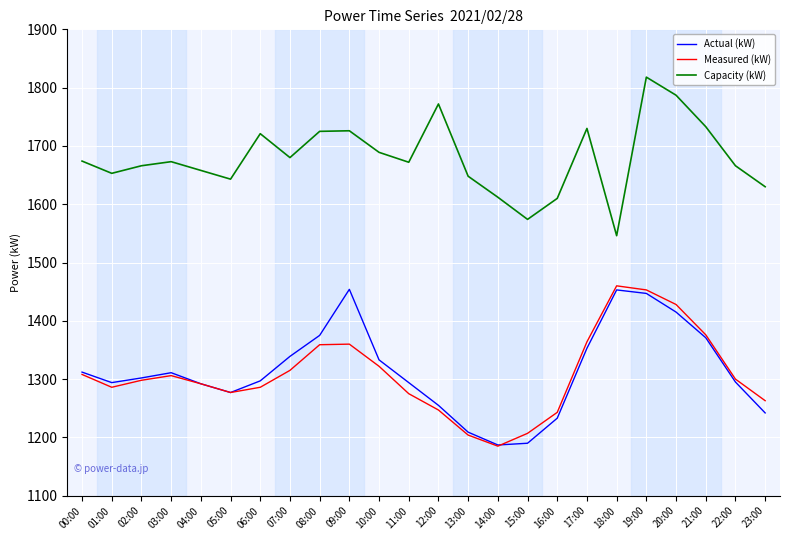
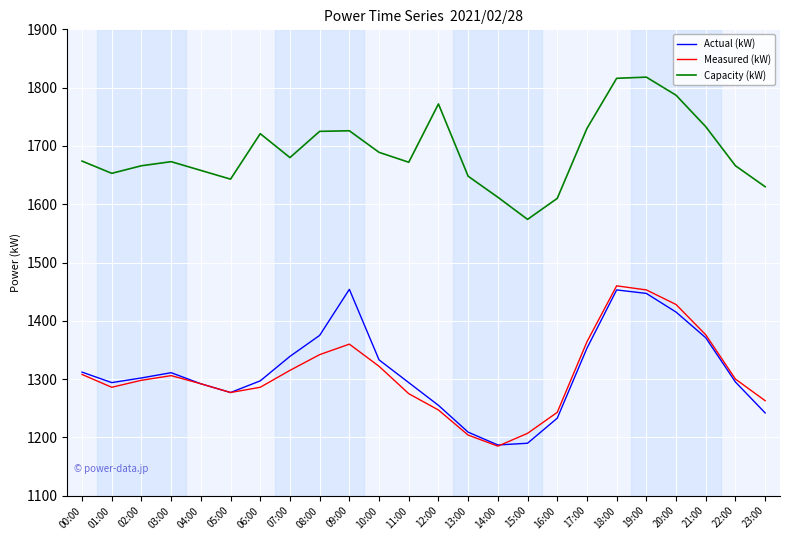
  {
    "Actual (kW)": {
      "01:00": 1290,
      "03:00": 1310,
      "06:00": 1300,
      "07:00": 1340,
      "08:00": 1380,
      "09:00": 1450,
      "10:00": 1330,
      "11:00": 1290,
      "12:00": 1260,
      "13:00": 1210,
      "15:00": 1190,
      "16:00": 1230,
      "17:00": 1350,
      "18:00": 1450,
      "19:00": 1450,
      "20:00": 1420,
      "21:00": 1370,
      "22:00": 1300,
      "23:00": 1240
    },
    "Measured (kW)": {
      "01:00": 1290,
      "03:00": 1310,
      "06:00": 1290,
      "07:00": 1320,
-     "08:00": 1360,
+     "08:00": 1340,
      "09:00": 1360,
      "10:00": 1320,
      "11:00": 1280,
      "12:00": 1250,
      "13:00": 1200,
      "15:00": 1210,
      "16:00": 1240,
      "17:00": 1360,
      "18:00": 1460,
      "19:00": 1450,
      "20:00": 1430,
      "21:00": 1380,
      "22:00": 1300,
      "23:00": 1260
    },
    "Capacity (kW)": {
      "00:00": 1670,
      "01:00": 1650,
      "02:00": 1670,
      "03:00": 1670,
      "04:00": 1660,
      "05:00": 1640,
      "06:00": 1720,
      "07:00": 1680,
      "08:00": 1730,
      "09:00": 1730,
      "10:00": 1690,
      "11:00": 1670,
      "12:00": 1770,
      "13:00": 1650,
      "14:00": 1610,
      "15:00": 1570,
      "16:00": 1610,
      "17:00": 1730,
-     "18:00": 1550,
+     "18:00": 1820,
      "19:00": 1820,
      "20:00": 1790,
      "21:00": 1730,
      "22:00": 1670,
      "23:00": 1630
    }
  }
